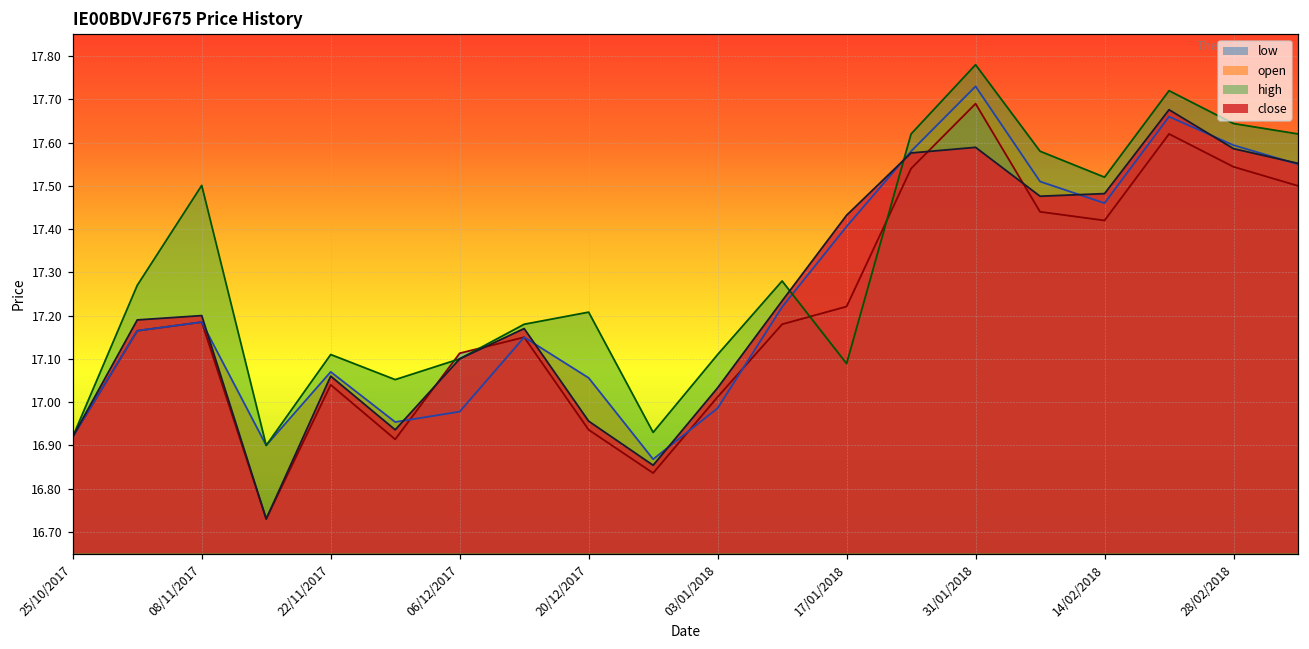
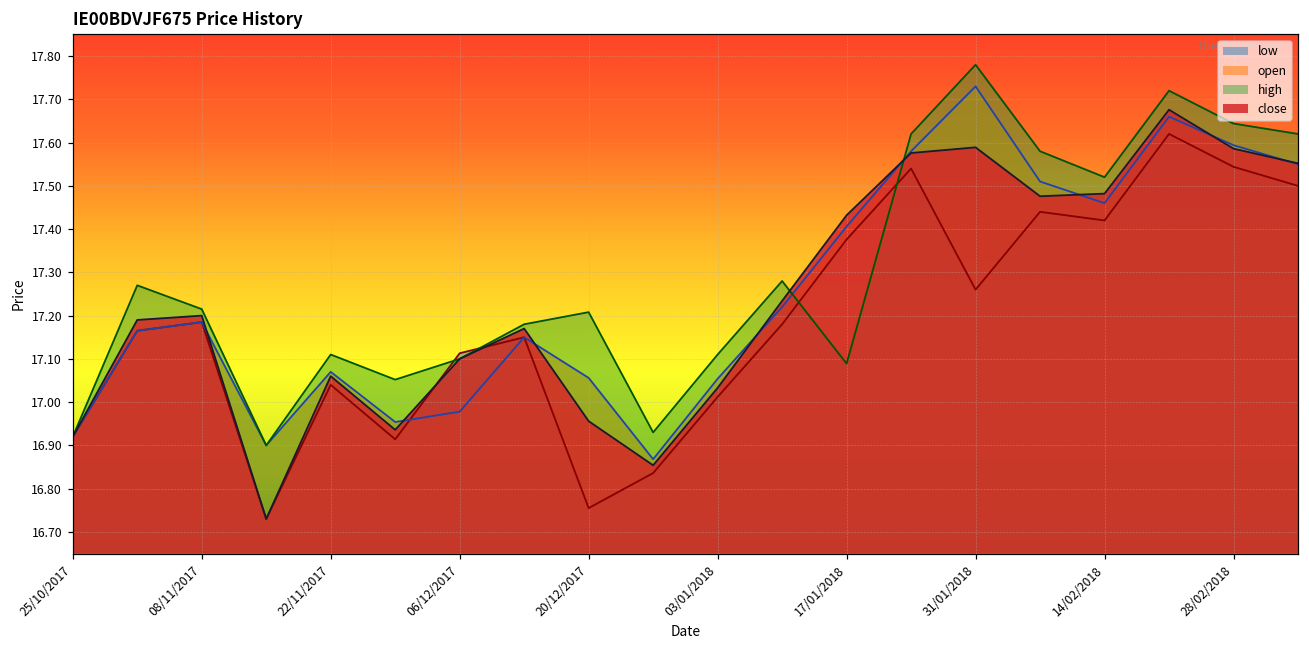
  {
    "low": {
      "22/11/2017": 17.04,
      "06/12/2017": 17.11,
-     "20/12/2017": 16.94,
+     "20/12/2017": 16.76,
      "03/01/2018": 17.01,
-     "17/01/2018": 17.22,
-     "31/01/2018": 17.69,
+     "17/01/2018": 17.38,
+     "31/01/2018": 17.26,
      "14/02/2018": 17.42,
      "28/02/2018": 17.54
    },
    "open": {
      "22/11/2017": 17.07,
      "06/12/2017": 16.98,
      "20/12/2017": 17.06,
-     "03/01/2018": 16.99,
+     "03/01/2018": 17.05,
      "17/01/2018": 17.41,
      "31/01/2018": 17.73,
      "14/02/2018": 17.46,
      "28/02/2018": 17.59
    },
    "high": {
-     "08/11/2017": 17.50,
+     "08/11/2017": 17.22,
      "22/11/2017": 17.11,
      "20/12/2017": 17.21,
      "03/01/2018": 17.11,
      "17/01/2018": 17.09,
      "31/01/2018": 17.78,
      "14/02/2018": 17.52,
      "28/02/2018": 17.64
    },
    "close": {
      "08/11/2017": 17.20,
      "22/11/2017": 17.06,
      "20/12/2017": 16.96,
      "03/01/2018": 17.03,
      "17/01/2018": 17.43,
      "31/01/2018": 17.59,
      "14/02/2018": 17.48,
      "28/02/2018": 17.59
    }
  }
